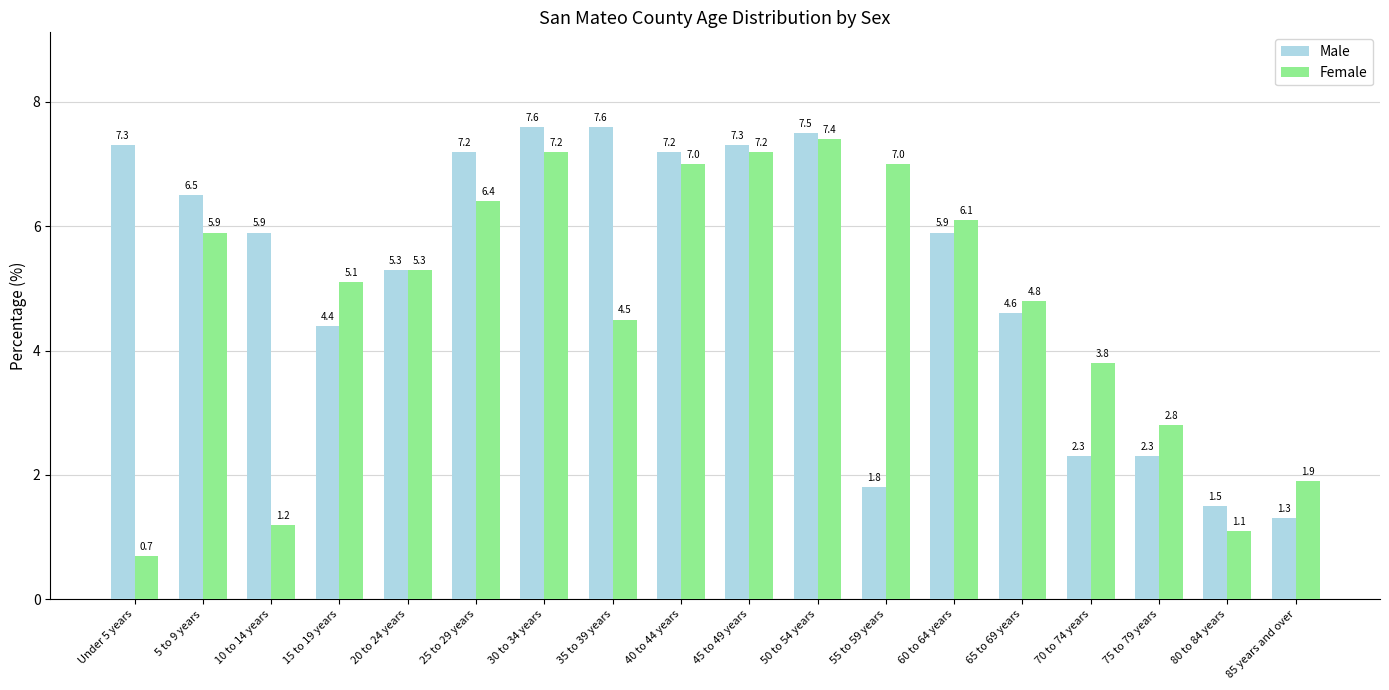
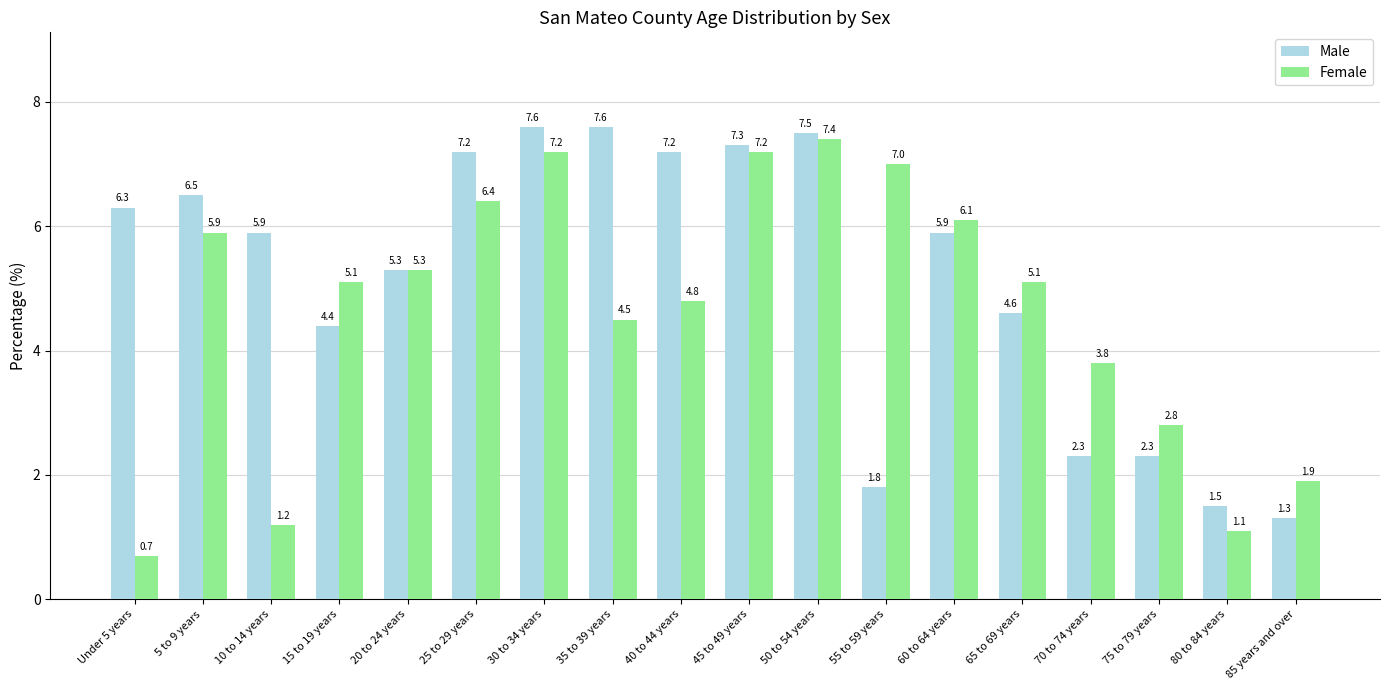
  {
    "Male": {
-     "Under 5 years": 7.3,
+     "Under 5 years": 6.3,
      "5 to 9 years": 6.5,
      "10 to 14 years": 5.9,
      "15 to 19 years": 4.4,
      "20 to 24 years": 5.3,
      "25 to 29 years": 7.2,
      "30 to 34 years": 7.6,
      "35 to 39 years": 7.6,
      "40 to 44 years": 7.2,
      "45 to 49 years": 7.3,
      "50 to 54 years": 7.5,
      "55 to 59 years": 1.8,
      "60 to 64 years": 5.9,
      "65 to 69 years": 4.6,
      "70 to 74 years": 2.3,
      "75 to 79 years": 2.3,
      "80 to 84 years": 1.5,
      "85 years and over": 1.3
    },
    "Female": {
      "Under 5 years": 0.7,
      "5 to 9 years": 5.9,
      "10 to 14 years": 1.2,
      "15 to 19 years": 5.1,
      "20 to 24 years": 5.3,
      "25 to 29 years": 6.4,
      "30 to 34 years": 7.2,
      "35 to 39 years": 4.5,
-     "40 to 44 years": 7.0,
+     "40 to 44 years": 4.8,
      "45 to 49 years": 7.2,
      "50 to 54 years": 7.4,
      "55 to 59 years": 7.0,
      "60 to 64 years": 6.1,
-     "65 to 69 years": 4.8,
+     "65 to 69 years": 5.1,
      "70 to 74 years": 3.8,
      "75 to 79 years": 2.8,
      "80 to 84 years": 1.1,
      "85 years and over": 1.9
    }
  }
